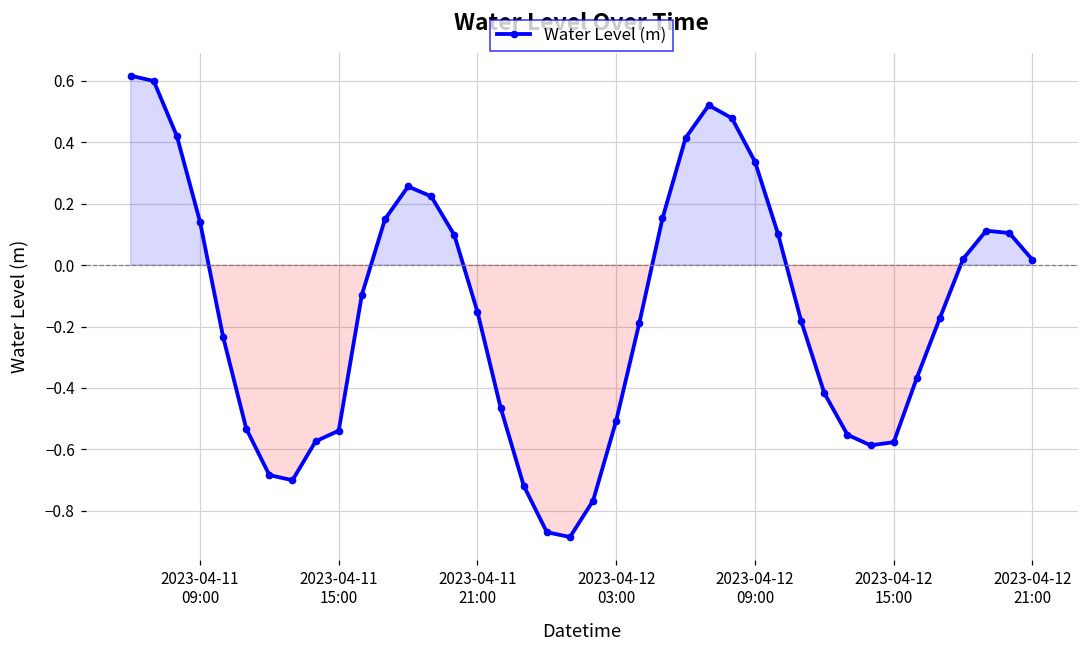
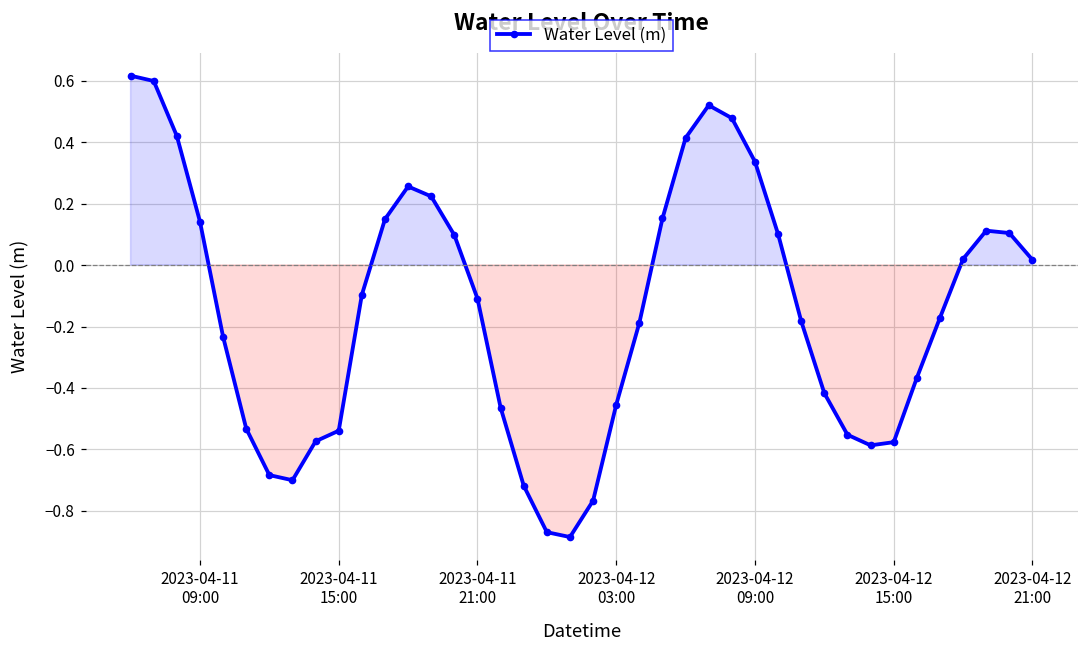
  {
    "2023-04-11 09:00": 0.14,
    "2023-04-11 15:00": -0.54,
-   "2023-04-11 21:00": -0.15,
-   "2023-04-12 03:00": -0.51,
+   "2023-04-11 21:00": -0.11,
+   "2023-04-12 03:00": -0.45,
    "2023-04-12 09:00": 0.34,
    "2023-04-12 15:00": -0.58,
    "2023-04-12 21:00": 0.02
  }
